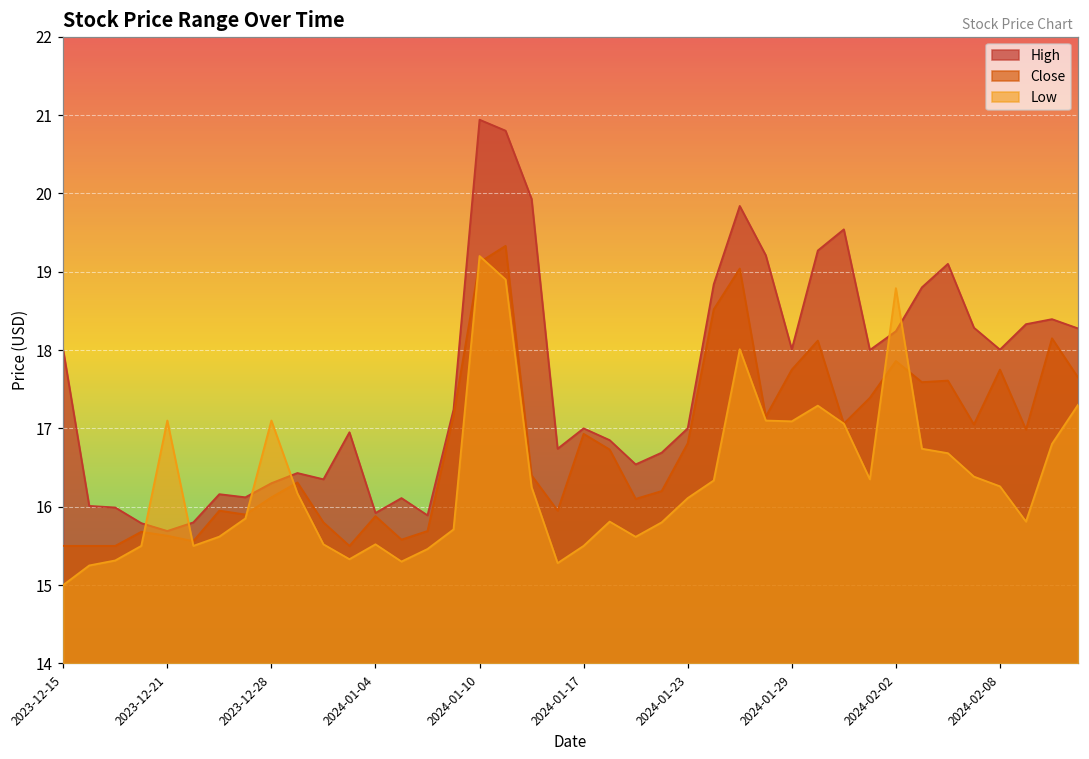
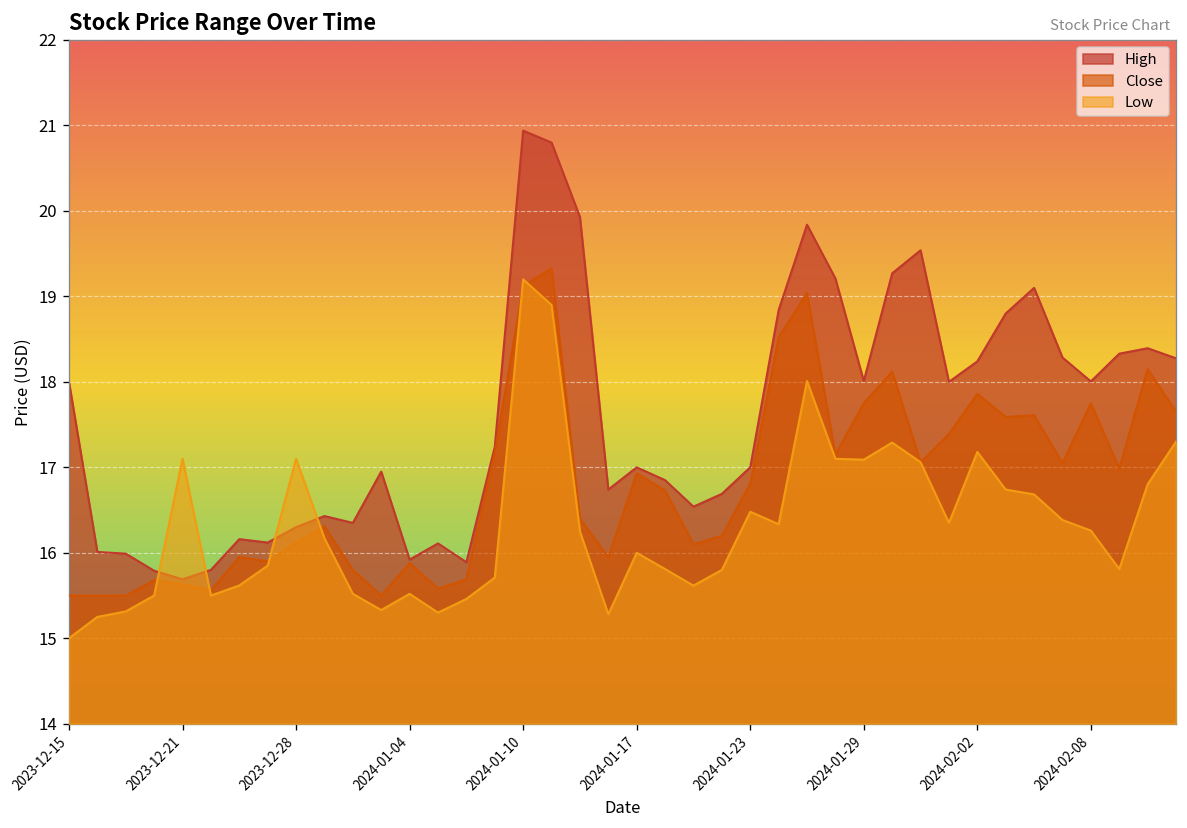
  {
    "Low": {
      "2023-12-15": 15.0,
      "2023-12-21": 17.1,
      "2023-12-28": 17.1,
      "2024-01-04": 15.5,
      "2024-01-10": 19.2,
-     "2024-01-17": 15.5,
-     "2024-01-23": 16.1,
+     "2024-01-17": 16.0,
+     "2024-01-23": 16.5,
      "2024-01-29": 17.1,
-     "2024-02-02": 18.8,
+     "2024-02-02": 17.2,
      "2024-02-08": 16.3
    }
  }
